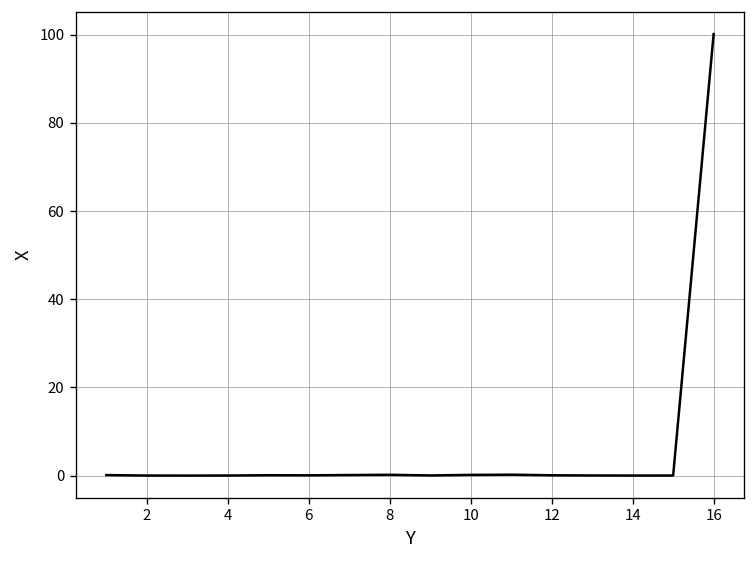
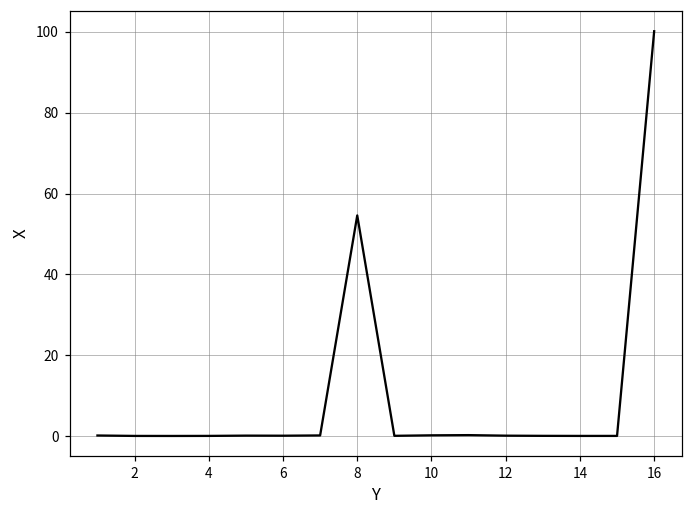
  {
    "2": 0,
    "4": 0,
    "6": 0,
-   "8": 0,
+   "8": 55,
    "10": 0,
    "12": 0,
    "14": 0,
    "16": 100
  }
